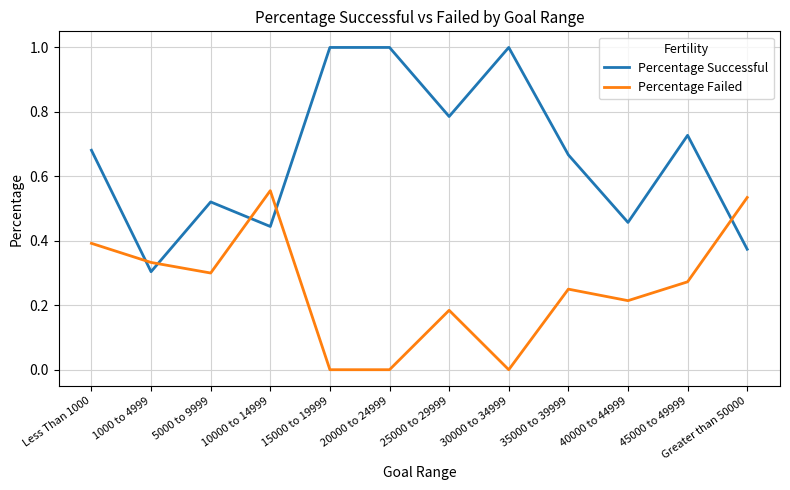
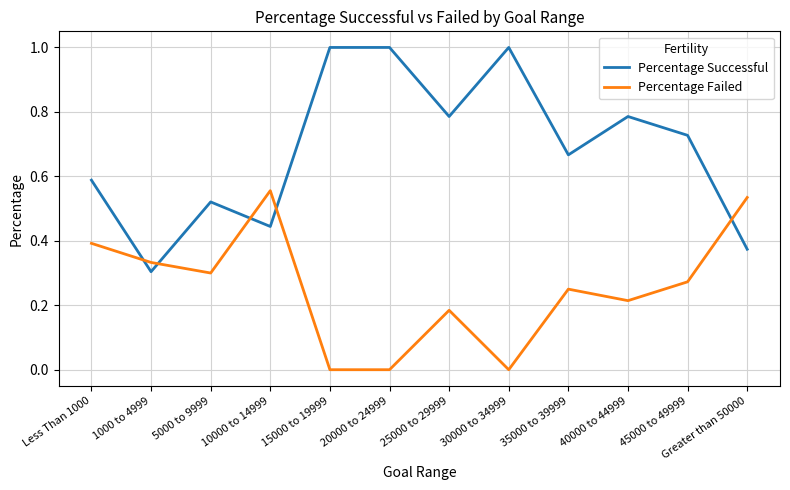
  {
    "Percentage Successful": {
-     "Less Than 1000": 0.68,
+     "Less Than 1000": 0.59,
      "1000 to 4999": 0.30,
      "5000 to 9999": 0.52,
      "10000 to 14999": 0.44,
      "15000 to 19999": 1.00,
      "20000 to 24999": 1.00,
      "25000 to 29999": 0.79,
      "30000 to 34999": 1.00,
      "35000 to 39999": 0.67,
-     "40000 to 44999": 0.46,
+     "40000 to 44999": 0.79,
      "45000 to 49999": 0.73,
      "Greater than 50000": 0.37
    },
    "Percentage Failed": {
      "Less Than 1000": 0.39,
      "1000 to 4999": 0.33,
      "5000 to 9999": 0.30,
      "10000 to 14999": 0.56,
      "15000 to 19999": 0.00,
      "20000 to 24999": 0.00,
      "25000 to 29999": 0.18,
      "30000 to 34999": 0.00,
      "35000 to 39999": 0.25,
      "40000 to 44999": 0.21,
      "45000 to 49999": 0.27,
      "Greater than 50000": 0.53
    }
  }
